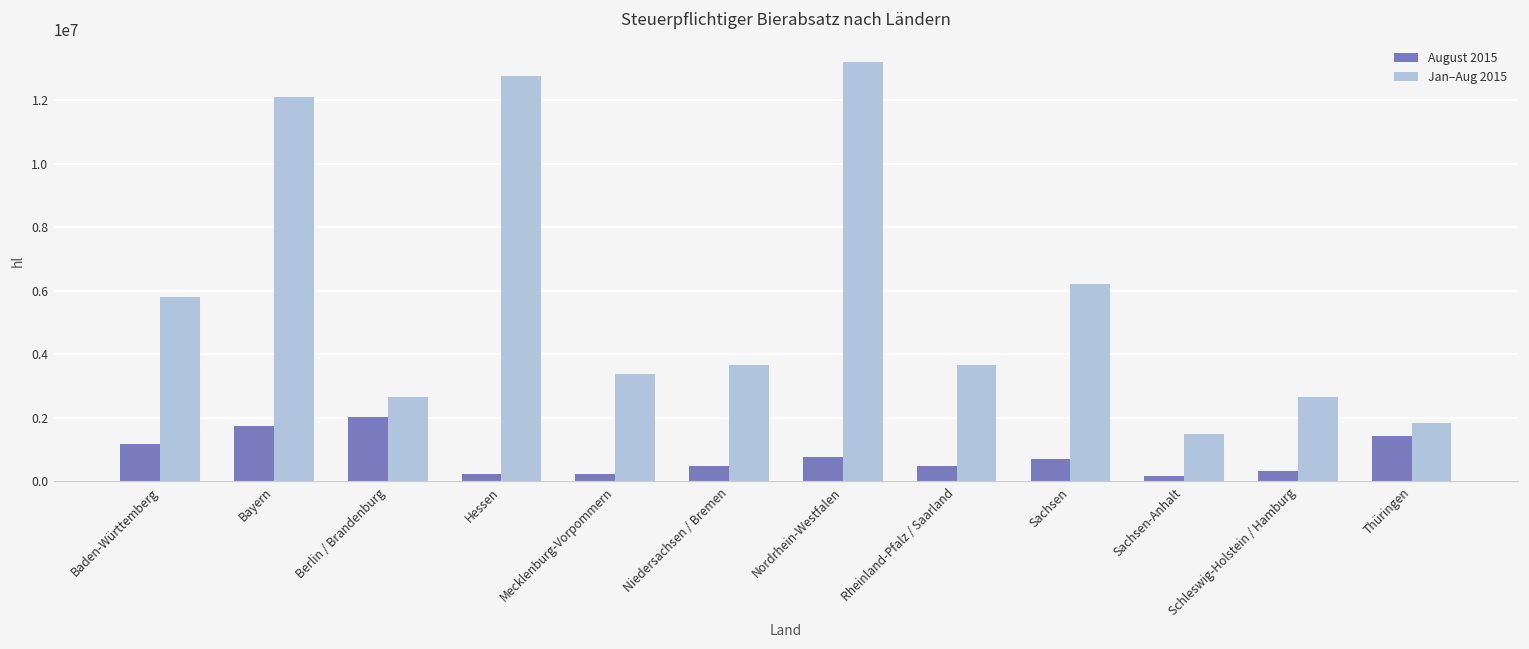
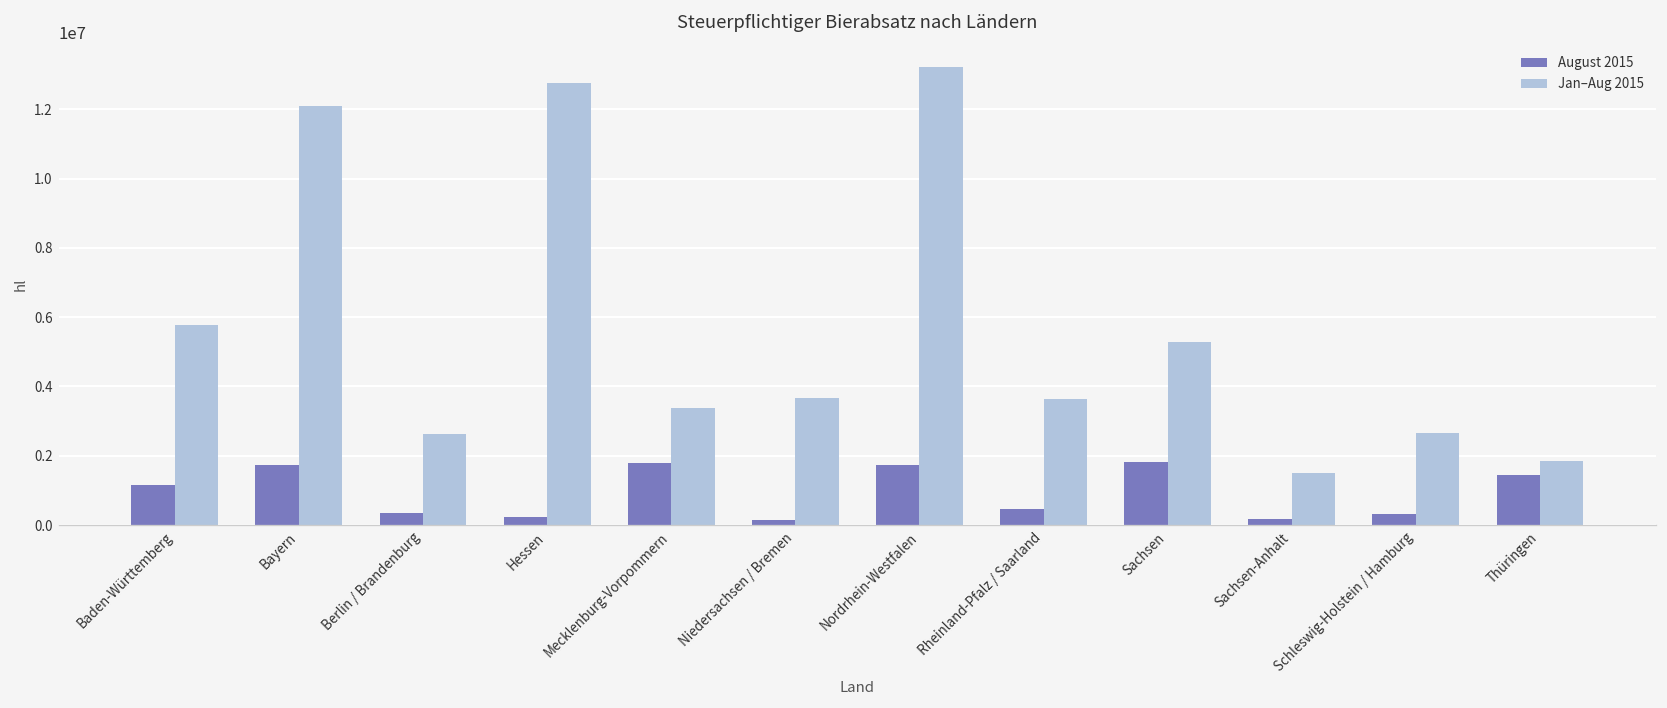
  {
    "August 2015": {
      "Baden-Württemberg": 1200000,
      "Bayern": 1700000,
-     "Berlin / Brandenburg": 2000000,
+     "Berlin / Brandenburg": 400000,
      "Hessen": 200000,
-     "Mecklenburg-Vorpommern": 200000,
-     "Niedersachsen / Bremen": 500000,
-     "Nordrhein-Westfalen": 800000,
+     "Mecklenburg-Vorpommern": 1800000,
+     "Niedersachsen / Bremen": 200000,
+     "Nordrhein-Westfalen": 1700000,
      "Rheinland-Pfalz / Saarland": 500000,
-     "Sachsen": 700000,
+     "Sachsen": 1800000,
      "Sachsen-Anhalt": 200000,
      "Schleswig-Holstein / Hamburg": 300000,
      "Thüringen": 1400000
    },
    "Jan–Aug 2015": {
      "Baden-Württemberg": 5800000,
      "Bayern": 12100000,
      "Berlin / Brandenburg": 2600000,
      "Hessen": 12800000,
      "Mecklenburg-Vorpommern": 3400000,
      "Niedersachsen / Bremen": 3700000,
      "Nordrhein-Westfalen": 13200000,
      "Rheinland-Pfalz / Saarland": 3700000,
-     "Sachsen": 6200000,
+     "Sachsen": 5300000,
      "Sachsen-Anhalt": 1500000,
      "Schleswig-Holstein / Hamburg": 2700000,
      "Thüringen": 1800000
    }
  }
